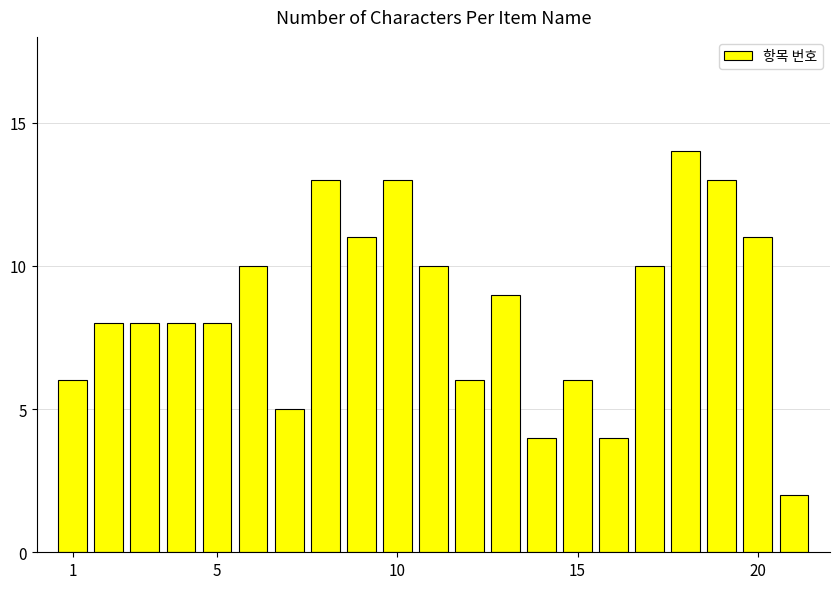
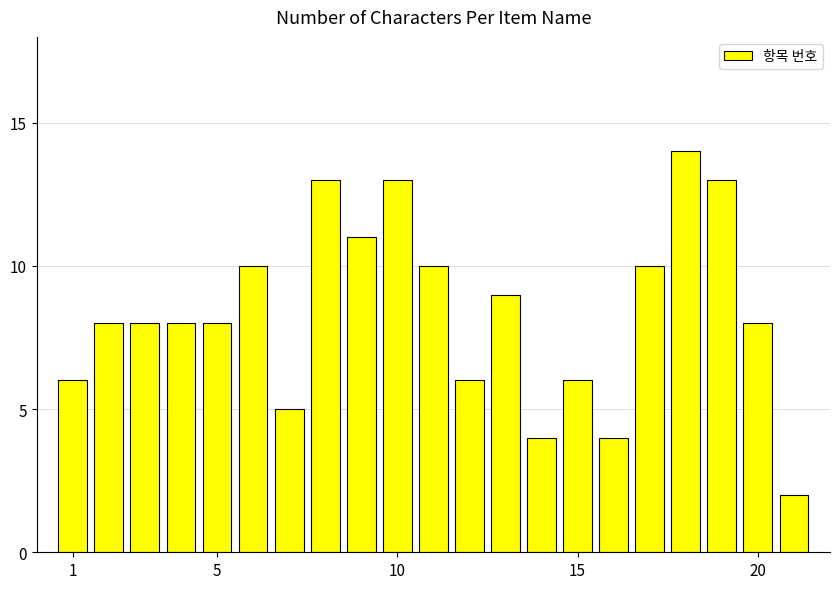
  {
    "1": 6,
    "5": 8,
    "10": 13,
    "15": 6,
-   "20": 11
+   "20": 8
  }
